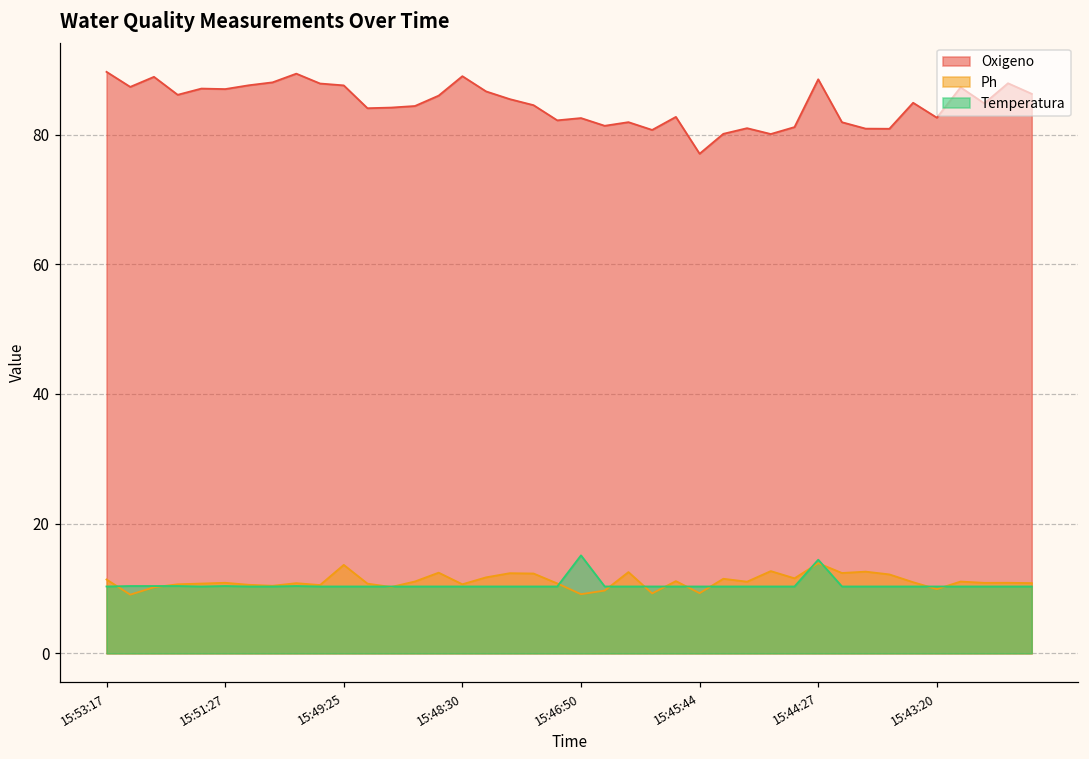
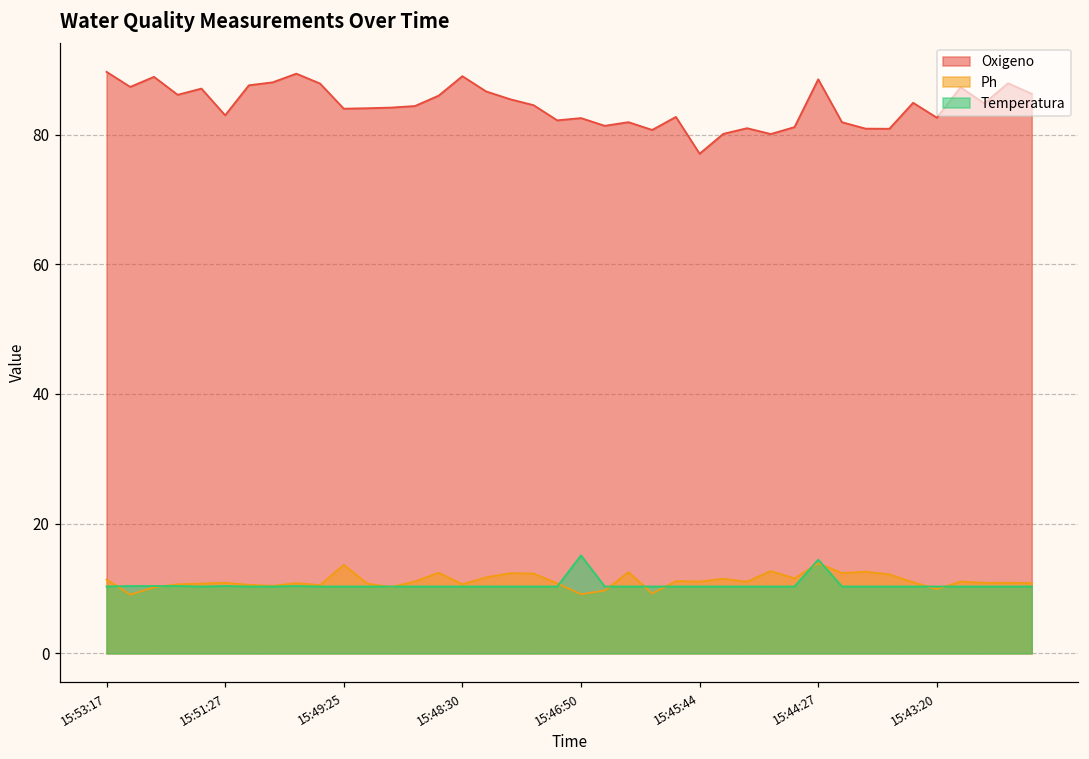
  {
    "Oxigeno": {
      "15:53:17": 90,
-     "15:51:27": 87,
-     "15:49:25": 88,
+     "15:51:27": 83,
+     "15:49:25": 84,
      "15:48:30": 89,
      "15:46:50": 83,
      "15:45:44": 77,
      "15:44:27": 89,
      "15:43:20": 83
    },
    "Ph": {
      "15:53:17": 11,
      "15:51:27": 11,
      "15:49:25": 14,
      "15:46:50": 9,
-     "15:45:44": 9,
+     "15:45:44": 11,
      "15:44:27": 14
    },
    "Temperatura": {
      "15:53:17": 10,
      "15:51:27": 10,
      "15:49:25": 10,
      "15:46:50": 15,
      "15:45:44": 10,
      "15:44:27": 14
    }
  }
